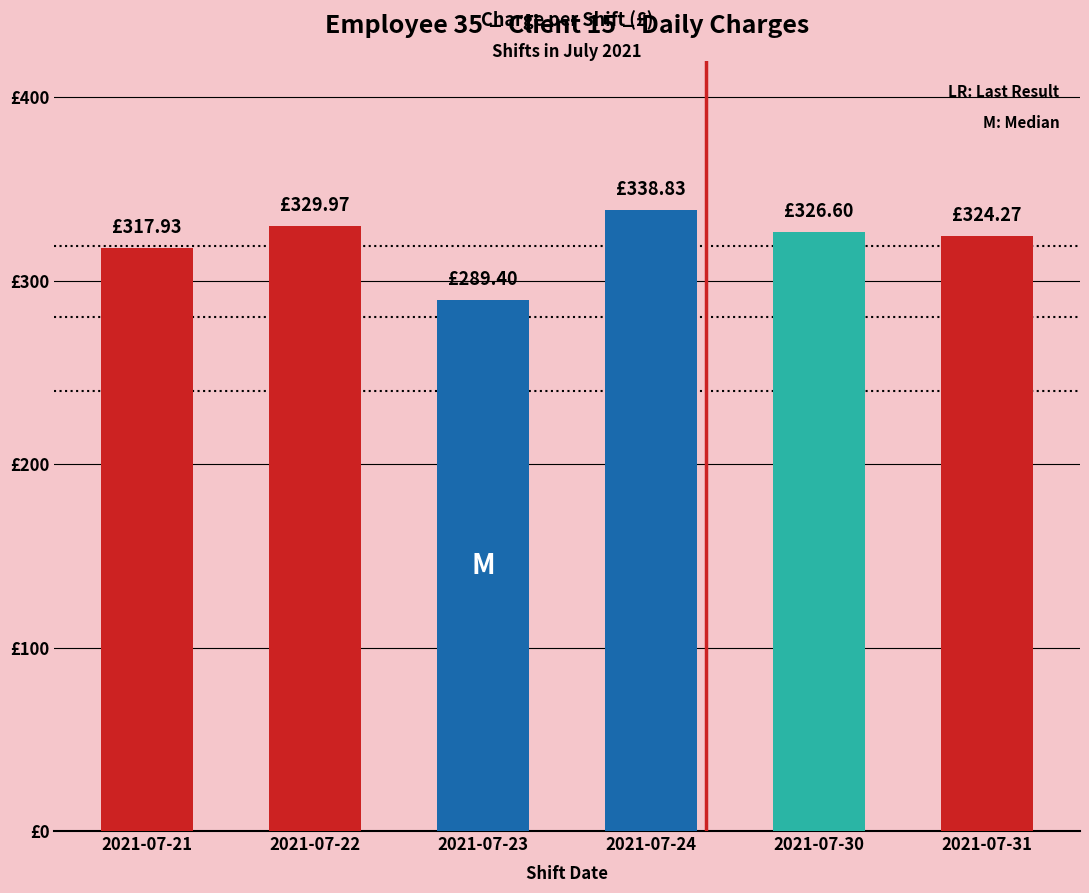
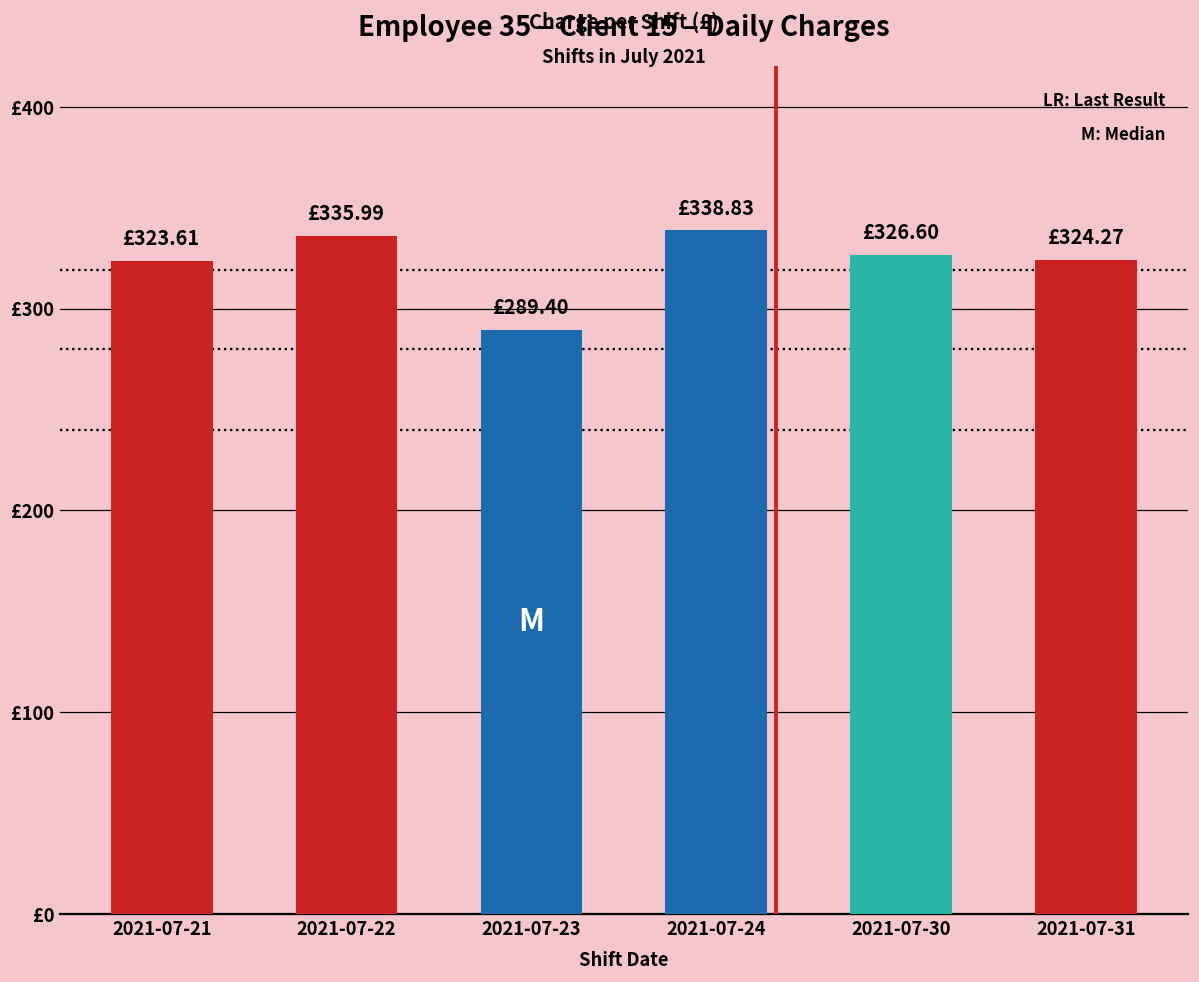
  {
-   "2021-07-21": "£317.93",
-   "2021-07-22": "£329.97",
+   "2021-07-21": "£323.61",
+   "2021-07-22": "£335.99",
    "2021-07-23": "£289.40",
    "2021-07-24": "£338.83",
    "2021-07-30": "£326.60",
    "2021-07-31": "£324.27"
  }
